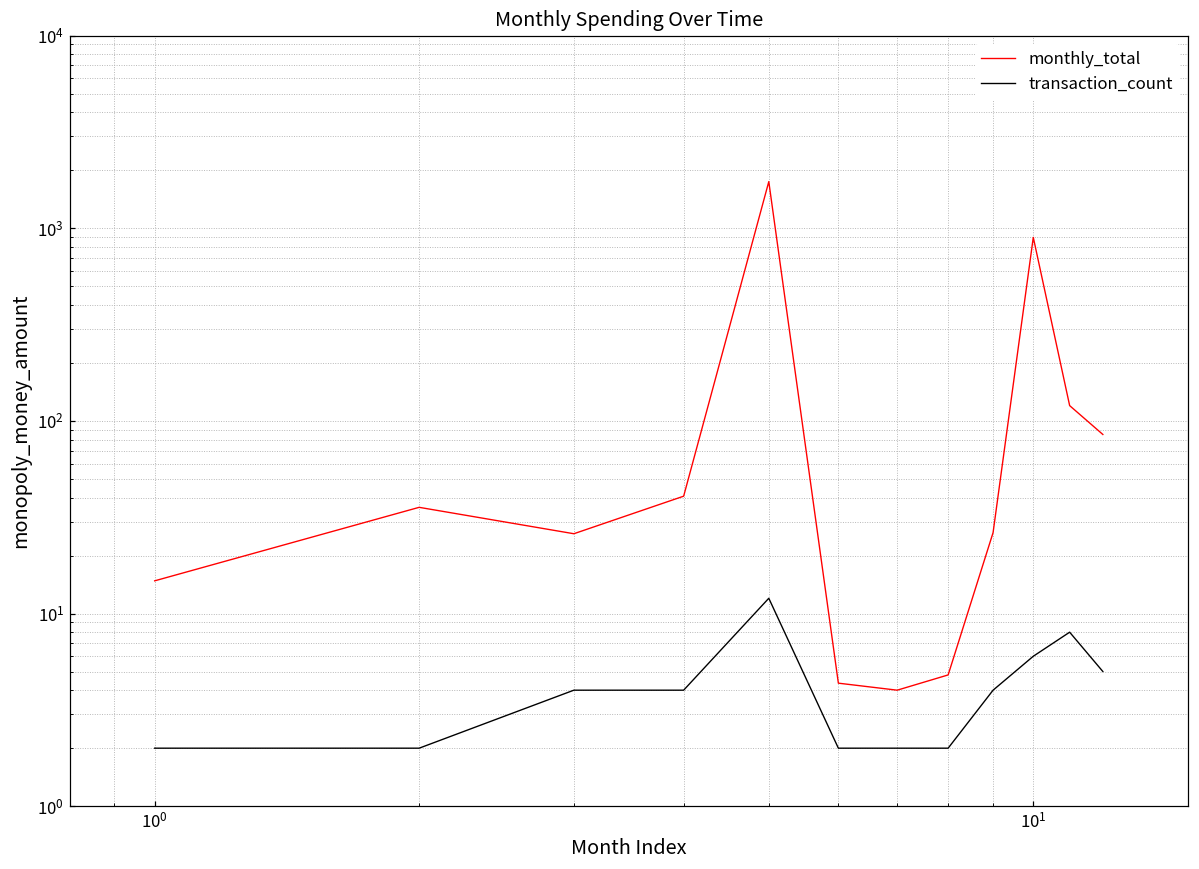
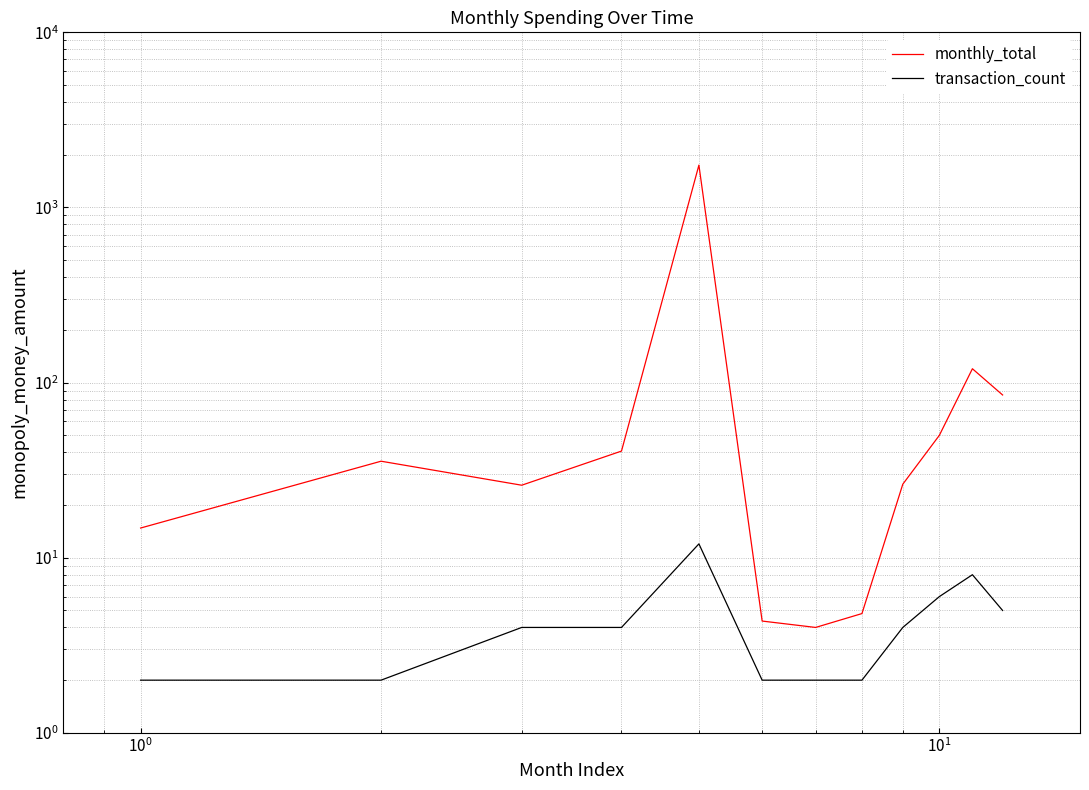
  {
    "monthly_total": {
      "10^0": 15,
-     "10^1": 900
+     "10^1": 50
    },
    "transaction_count": {
      "10^0": 2,
      "10^1": 6
    }
  }
